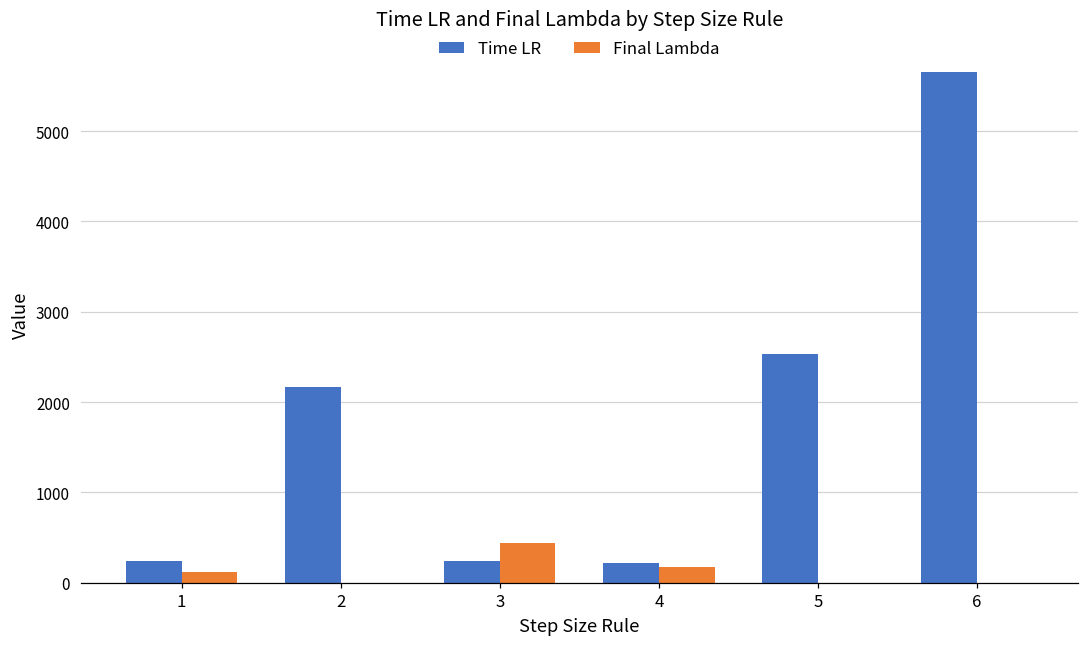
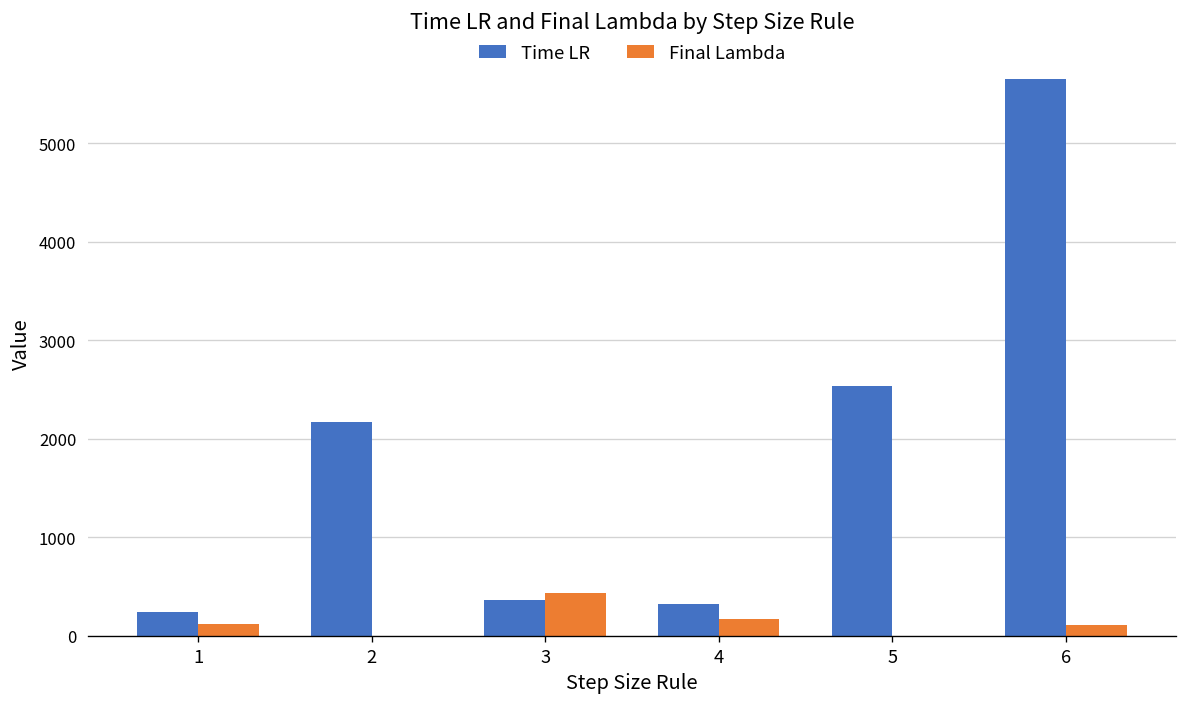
  {
    "Time LR": {
      "1": 200,
      "2": 2200,
-     "3": 200,
-     "4": 200,
+     "3": 400,
+     "4": 300,
      "5": 2500,
      "6": 5700
    },
    "Final Lambda": {
      "1": 100,
      "3": 400,
      "4": 200,
-     "6": 0
+     "6": 100
    }
  }
